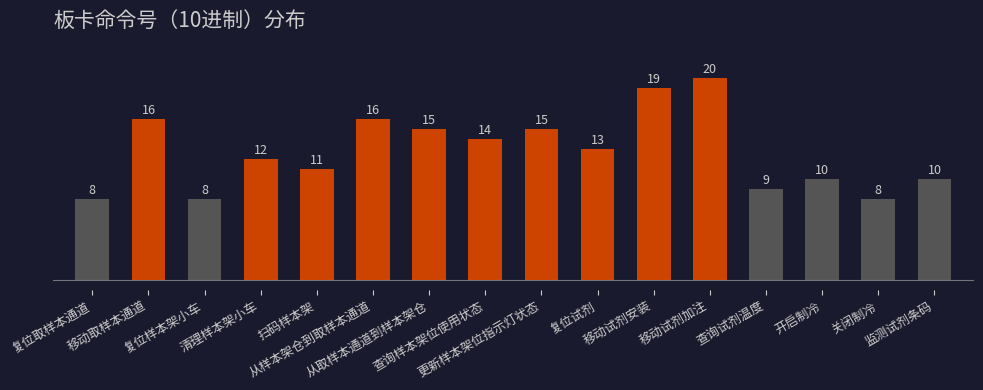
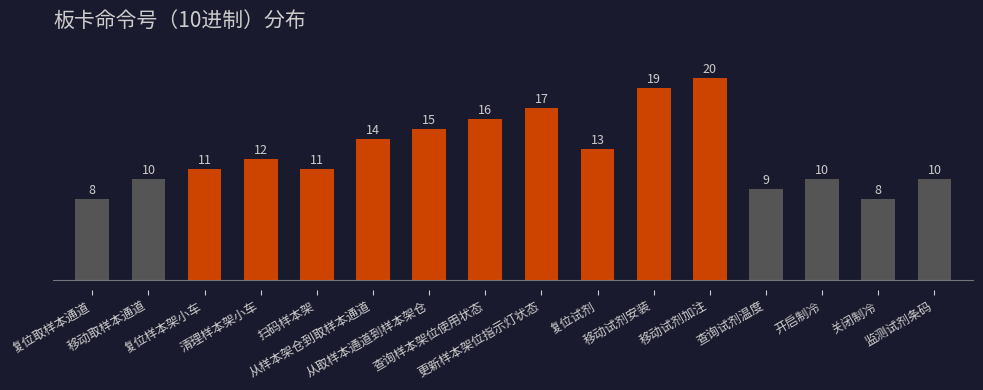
  {
    "复位取样本通道": 8,
-   "移动取样本通道": 16,
-   "复位样本架小车": 8,
+   "移动取样本通道": 10,
+   "复位样本架小车": 11,
    "清理样本架小车": 12,
    "扫码样本架": 11,
-   "从样本架仓到取样本通道": 16,
+   "从样本架仓到取样本通道": 14,
    "从取样本通道到样本架仓": 15,
-   "查询样本架位使用状态": 14,
-   "更新样本架位指示灯状态": 15,
+   "查询样本架位使用状态": 16,
+   "更新样本架位指示灯状态": 17,
    "复位试剂": 13,
    "移动试剂安装": 19,
    "移动试剂加注": 20,
    "查询试剂温度": 9,
    "开启制冷": 10,
    "关闭制冷": 8,
    "监测试剂条码": 10
  }
